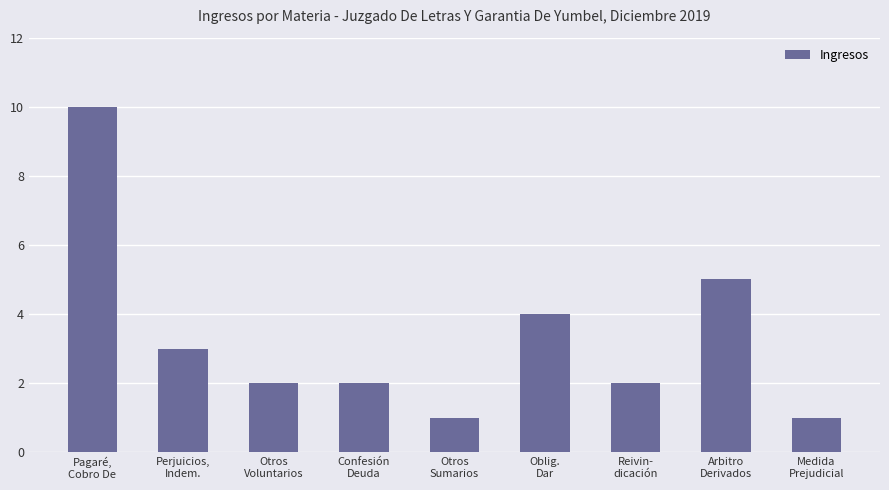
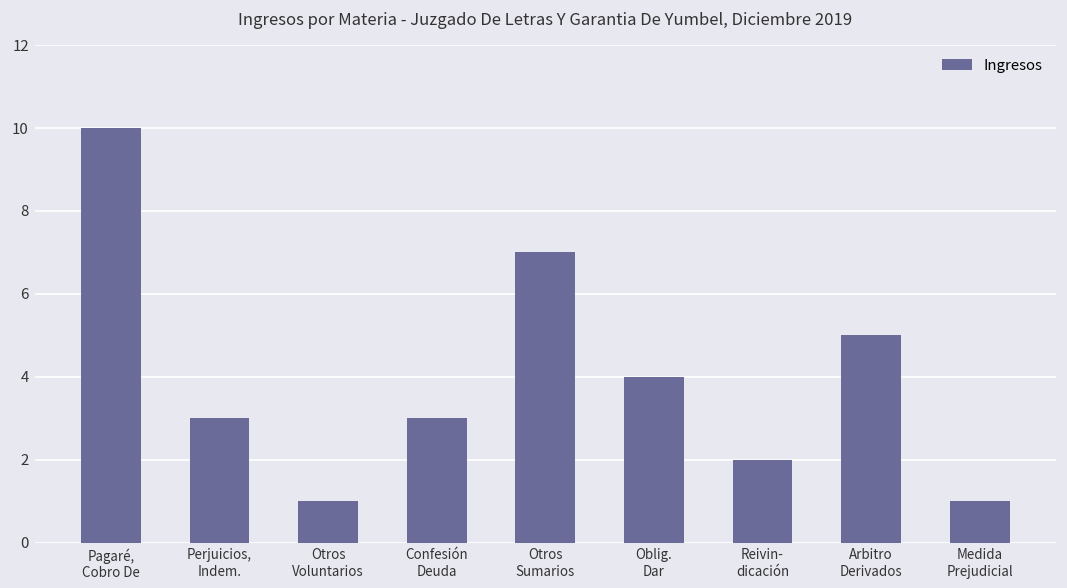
  {
    "Pagaré, Cobro De": 10,
    "Perjuicios, Indem.": 3,
-   "Otros Voluntarios": 2,
-   "Confesión Deuda": 2,
-   "Otros Sumarios": 1,
+   "Otros Voluntarios": 1,
+   "Confesión Deuda": 3,
+   "Otros Sumarios": 7,
    "Oblig. Dar": 4,
    "Reivin- dicación": 2,
    "Arbitro Derivados": 5,
    "Medida Prejudicial": 1
  }
